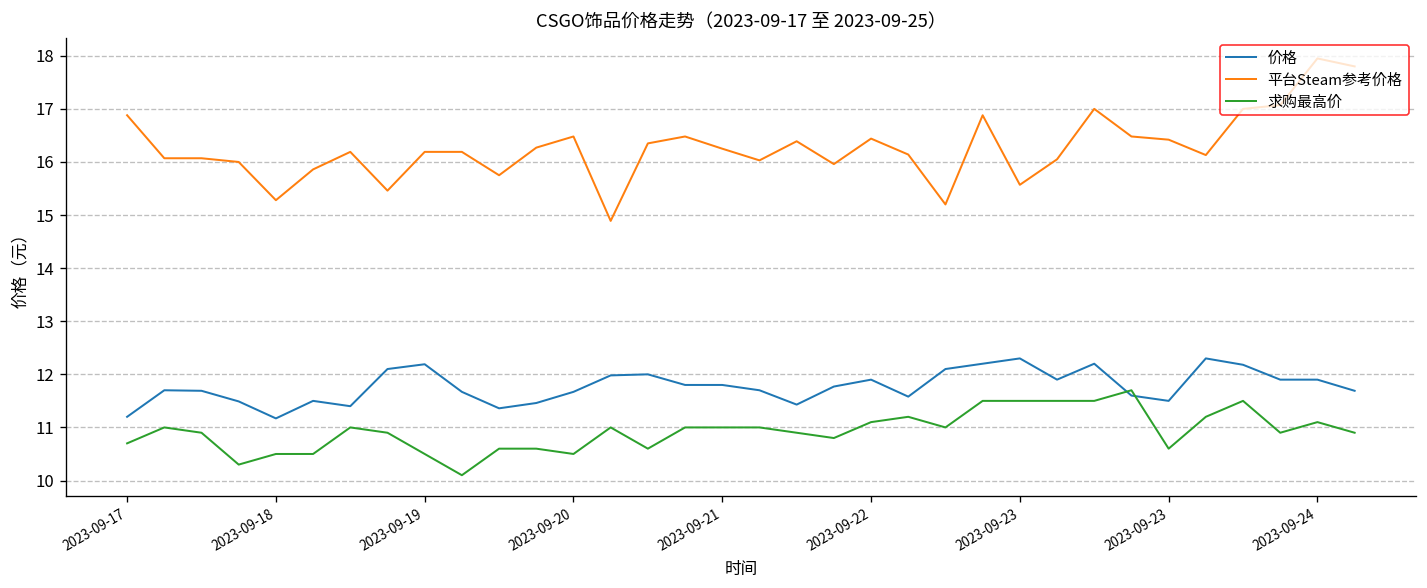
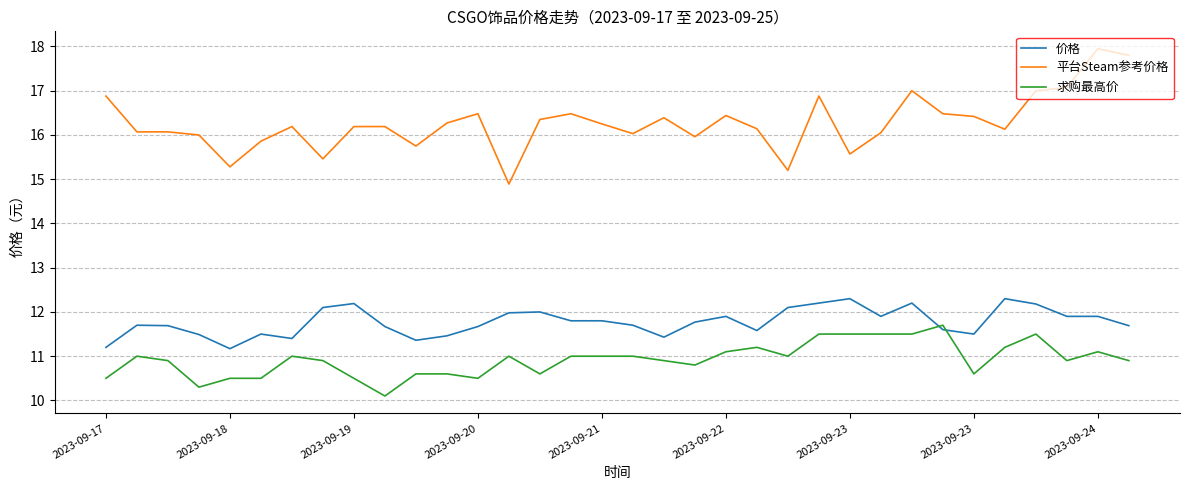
  {
    "价格": {
      "2023-09-17": 11.2
    },
    "平台Steam参考价格": {
      "2023-09-17": 16.9
    },
    "求购最高价": {
-     "2023-09-17": 10.7
+     "2023-09-17": 10.5
    }
  }
